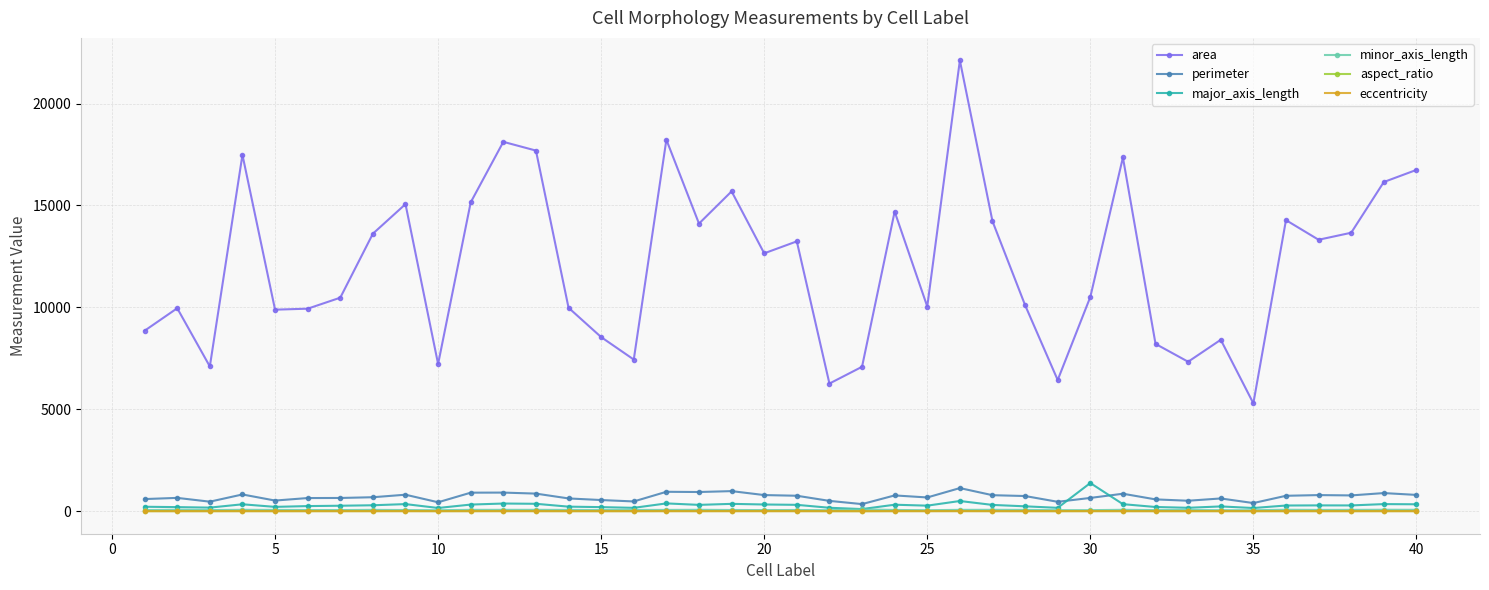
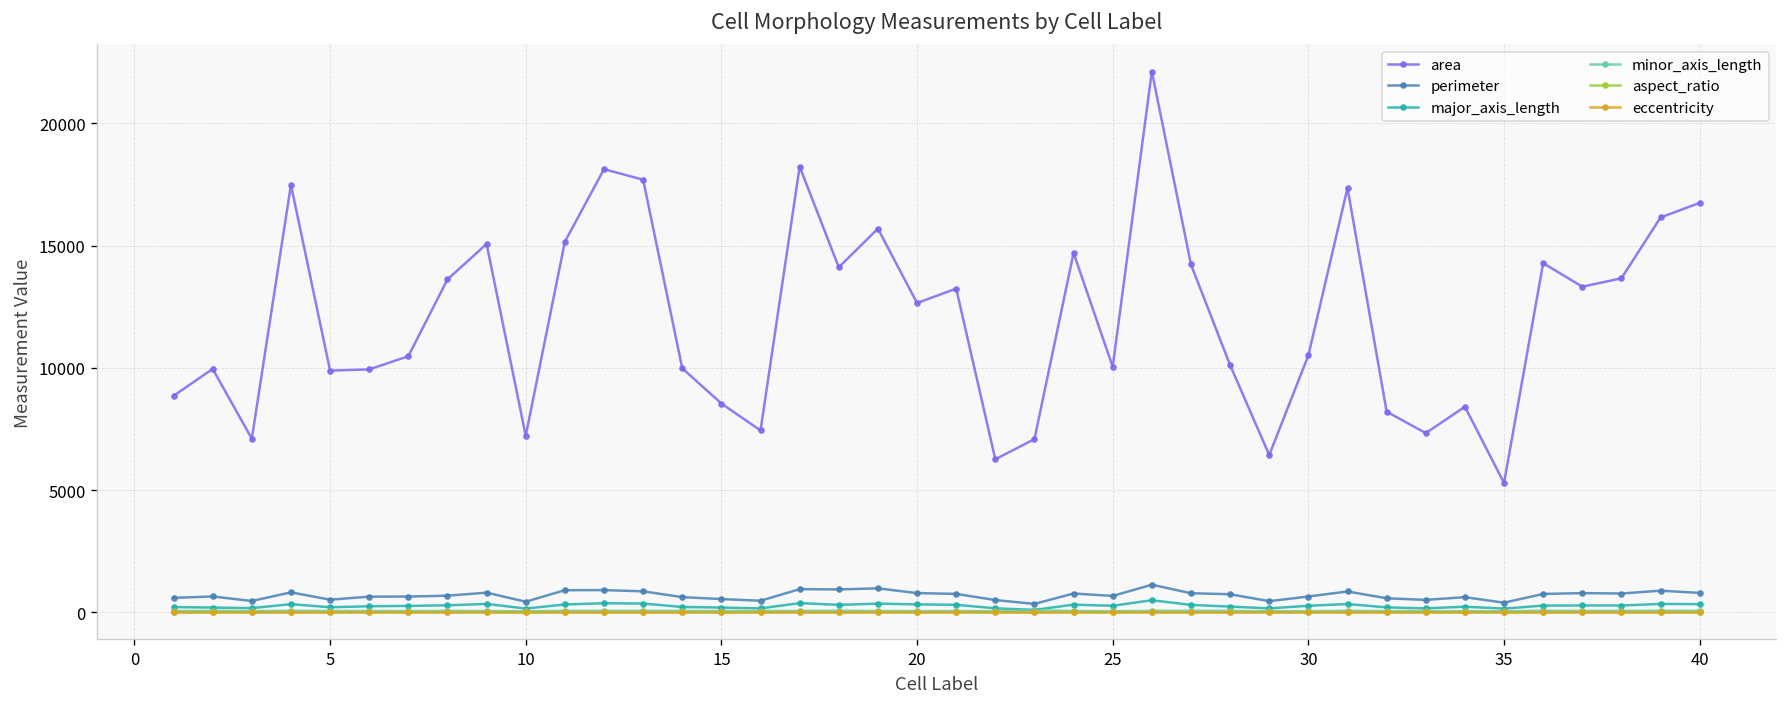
  {
    "area": {
      "5": 9900,
      "10": 7200,
      "15": 8500,
      "20": 12700,
      "25": 10000,
      "30": 10500,
      "35": 5300,
      "40": 16700
    },
    "perimeter": {
      "5": 500,
      "10": 400,
      "15": 500,
      "20": 800,
      "25": 700,
      "30": 700,
      "35": 400,
      "40": 800
    },
    "major_axis_length": {
      "5": 200,
      "15": 200,
      "20": 300,
      "25": 300,
-     "30": 1400,
+     "30": 300,
      "40": 300
    }
  }
